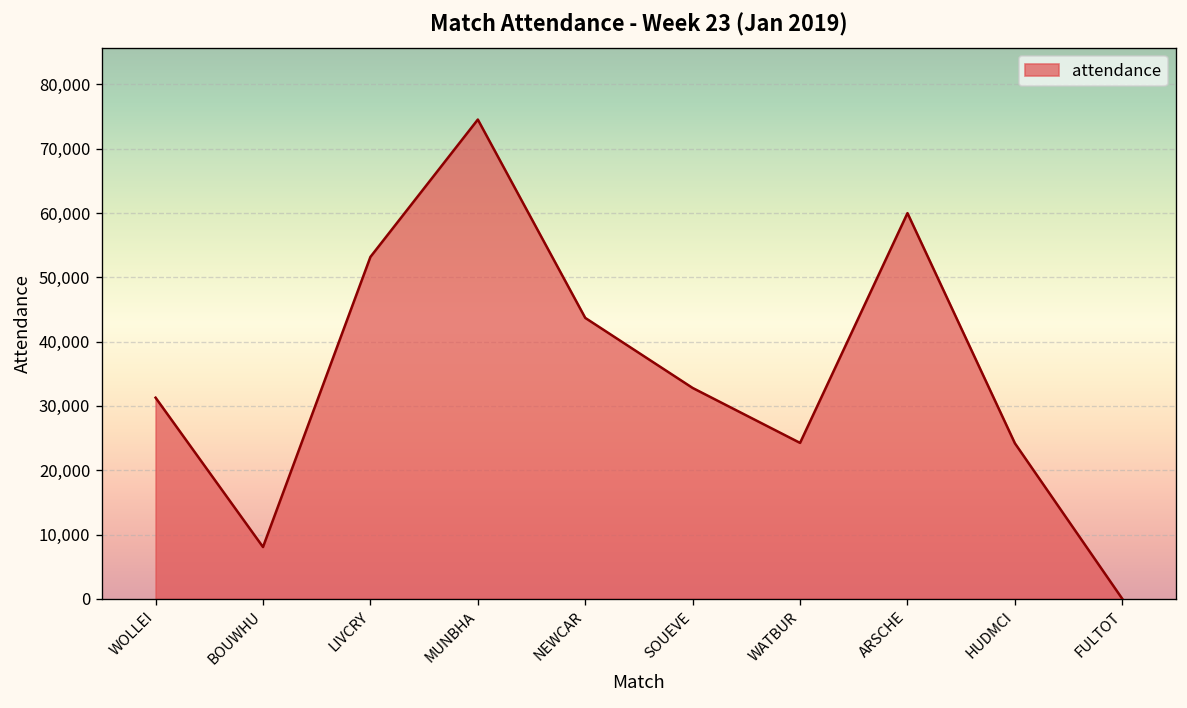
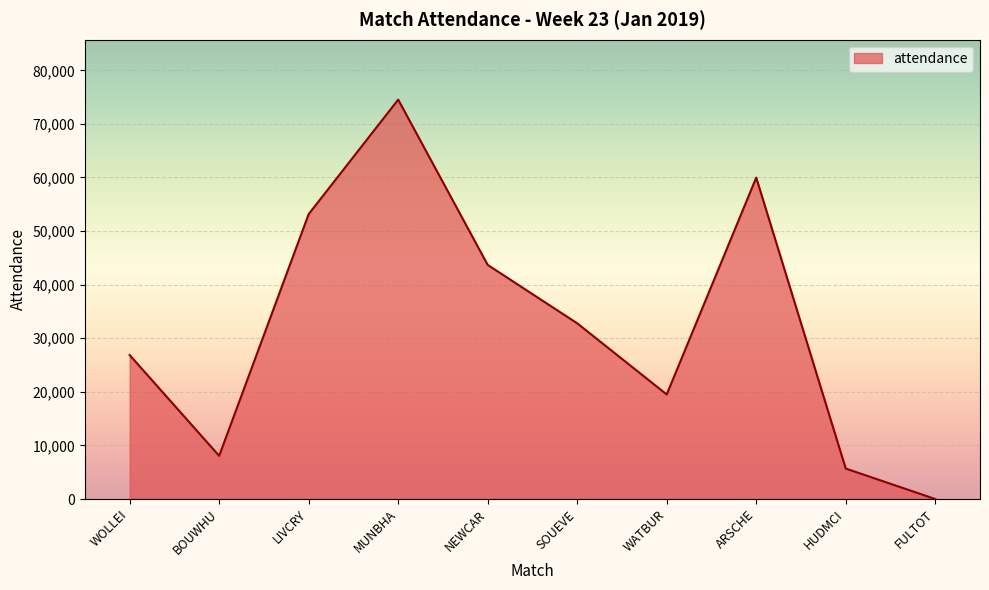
  {
-   "WOLLEI": "31,000",
+   "WOLLEI": "27,000",
    "BOUWHU": "8,000",
    "LIVCRY": "53,000",
    "MUNBHA": "75,000",
    "NEWCAR": "44,000",
    "SOUEVE": "33,000",
-   "WATBUR": "24,000",
+   "WATBUR": "20,000",
    "ARSCHE": "60,000",
-   "HUDMCI": "24,000",
+   "HUDMCI": "6,000",
    "FULTOT": "0"
  }
